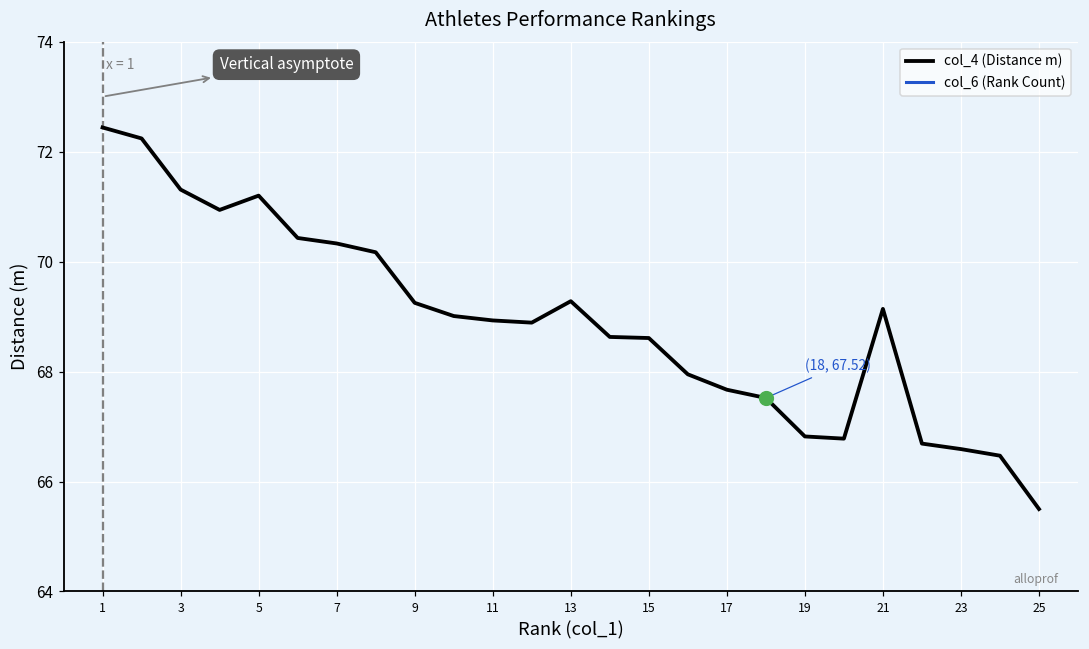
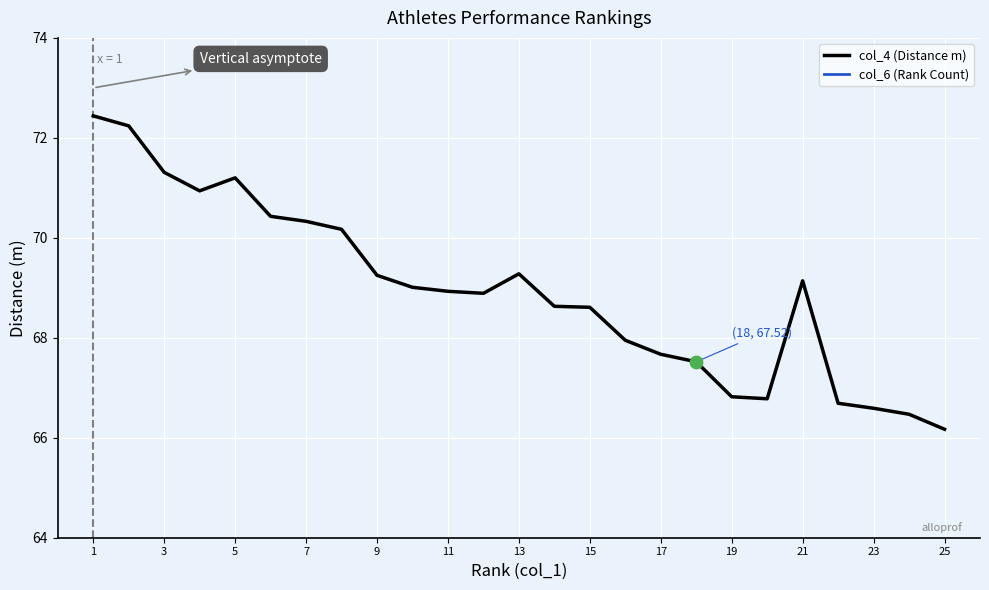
  {
    "col_4 (Distance m)": {
      "1": 72.4,
      "3": 71.3,
      "5": 71.2,
      "7": 70.3,
      "9": 69.3,
      "11": 68.9,
      "13": 69.3,
      "15": 68.6,
      "17": 67.7,
      "19": 66.8,
      "21": 69.1,
      "23": 66.6,
-     "25": 65.5
+     "25": 66.2
    }
  }
